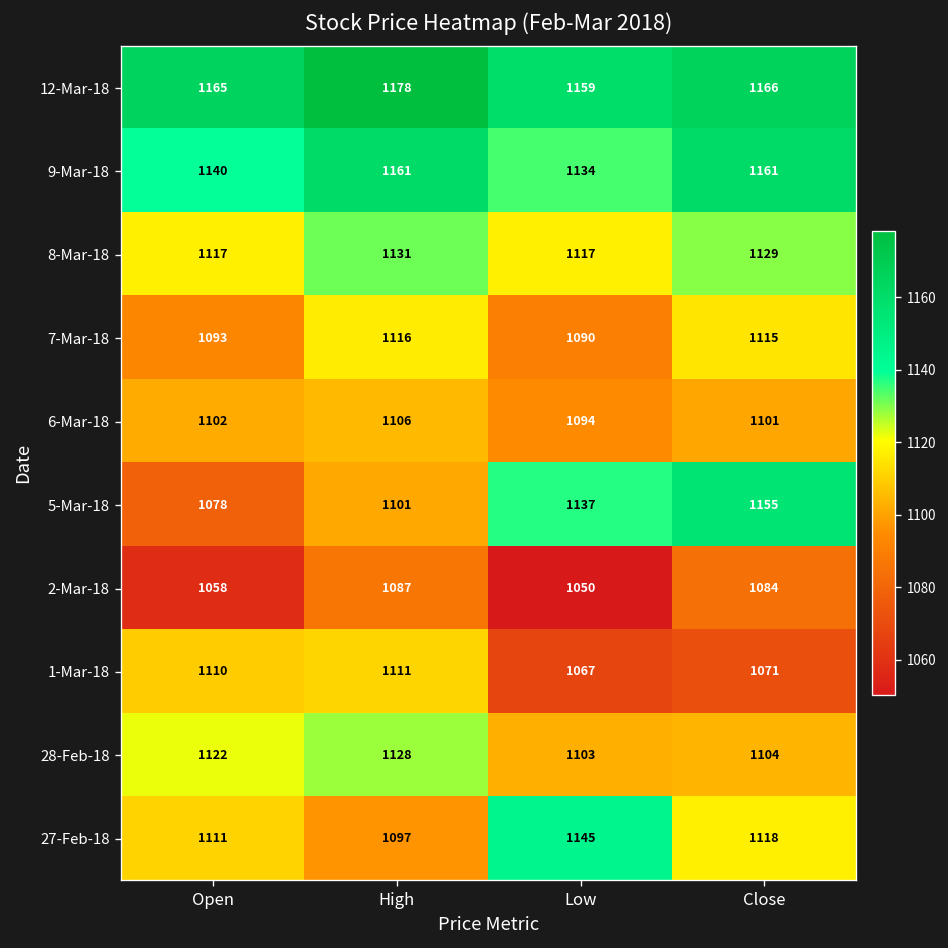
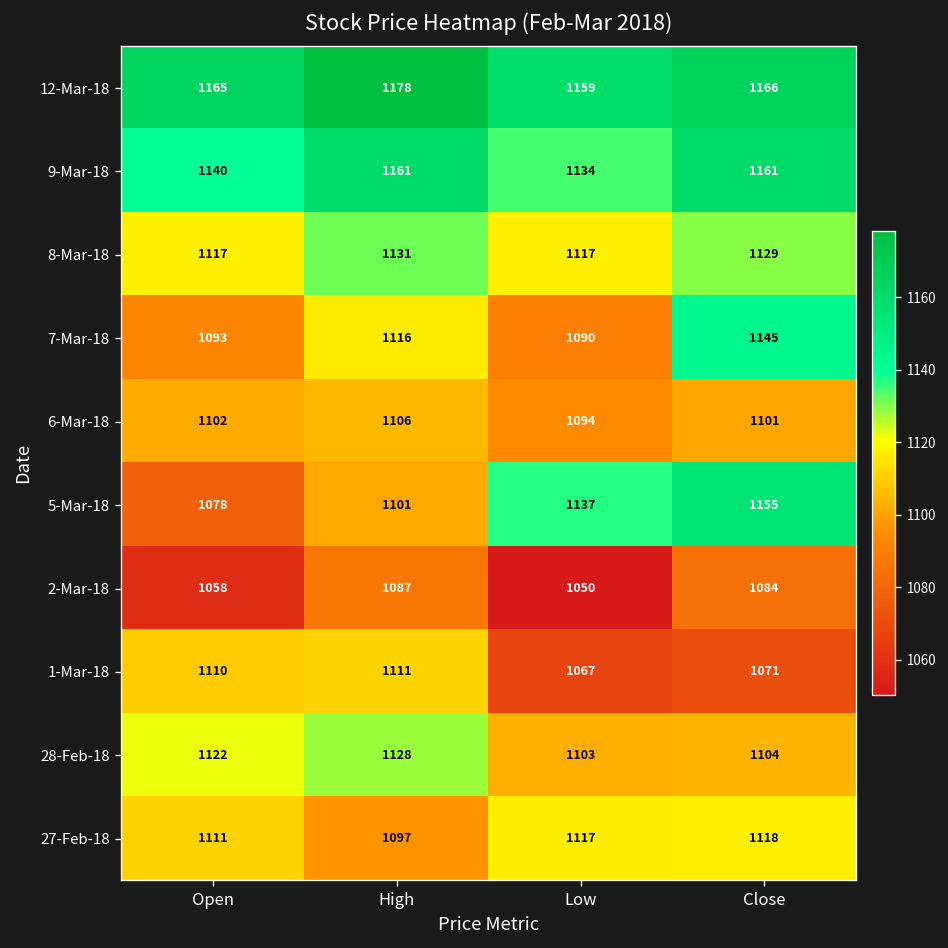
  {
    "12-Mar-18": {
      "Open": 1165,
      "High": 1178,
      "Low": 1159,
      "Close": 1166
    },
    "9-Mar-18": {
      "Open": 1140,
      "High": 1161,
      "Low": 1134,
      "Close": 1161
    },
    "8-Mar-18": {
      "Open": 1117,
      "High": 1131,
      "Low": 1117,
      "Close": 1129
    },
    "7-Mar-18": {
      "Open": 1093,
      "High": 1116,
      "Low": 1090,
-     "Close": 1115
+     "Close": 1145
    },
    "6-Mar-18": {
      "Open": 1102,
      "High": 1106,
      "Low": 1094,
      "Close": 1101
    },
    "5-Mar-18": {
      "Open": 1078,
      "High": 1101,
      "Low": 1137,
      "Close": 1155
    },
    "2-Mar-18": {
      "Open": 1058,
      "High": 1087,
      "Low": 1050,
      "Close": 1084
    },
    "1-Mar-18": {
      "Open": 1110,
      "High": 1111,
      "Low": 1067,
      "Close": 1071
    },
    "28-Feb-18": {
      "Open": 1122,
      "High": 1128,
      "Low": 1103,
      "Close": 1104
    },
    "27-Feb-18": {
      "Open": 1111,
      "High": 1097,
-     "Low": 1145,
+     "Low": 1117,
      "Close": 1118
    }
  }
